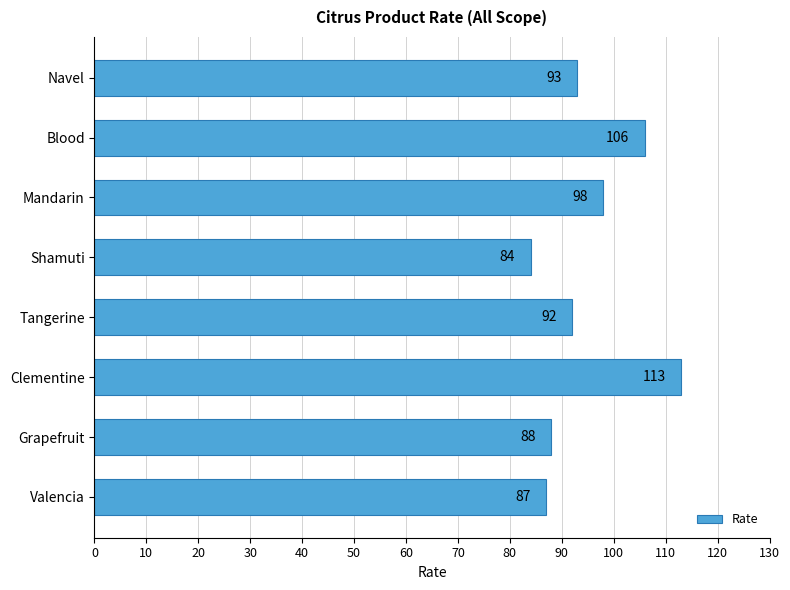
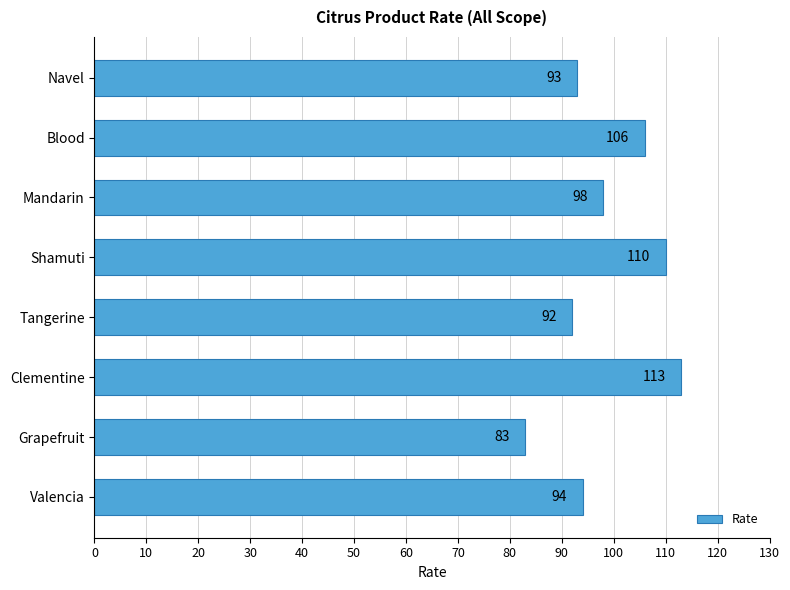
  {
    "Navel": 93,
    "Blood": 106,
    "Mandarin": 98,
-   "Shamuti": 84,
+   "Shamuti": 110,
    "Tangerine": 92,
    "Clementine": 113,
-   "Grapefruit": 88,
-   "Valencia": 87
+   "Grapefruit": 83,
+   "Valencia": 94
  }
